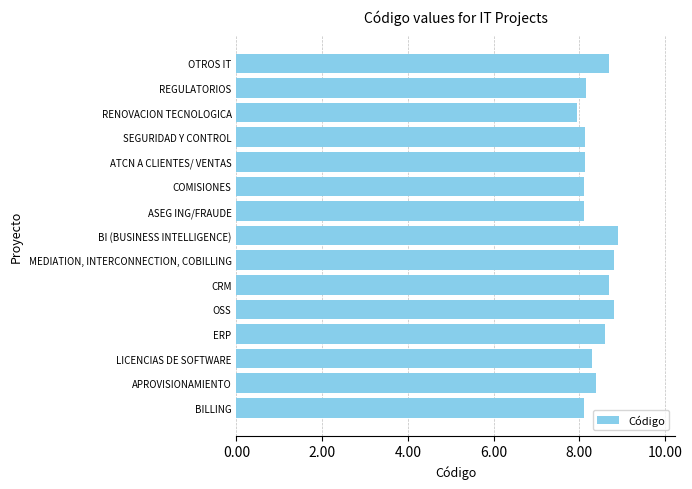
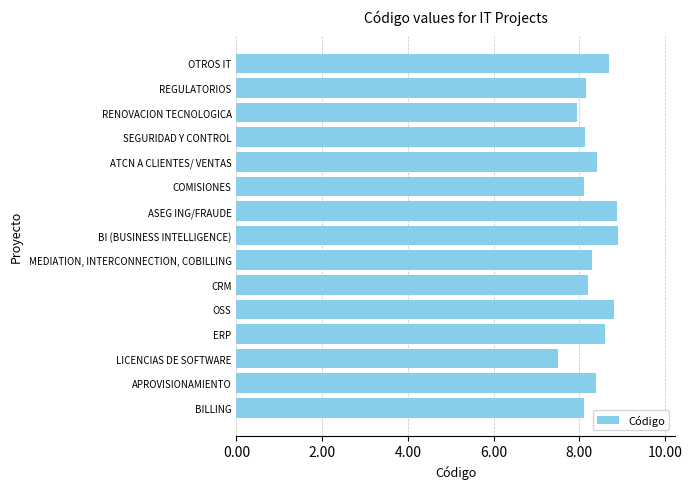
  {
    "OTROS IT": 8.7,
    "REGULATORIOS": 8.2,
    "RENOVACION TECNOLOGICA": 7.9,
    "SEGURIDAD Y CONTROL": 8.1,
-   "ATCN A CLIENTES/ VENTAS": 8.1,
+   "ATCN A CLIENTES/ VENTAS": 8.4,
    "COMISIONES": 8.1,
-   "ASEG ING/FRAUDE": 8.1,
+   "ASEG ING/FRAUDE": 8.9,
    "BI (BUSINESS INTELLIGENCE)": 8.9,
-   "MEDIATION, INTERCONNECTION, COBILLING": 8.8,
-   "CRM": 8.7,
+   "MEDIATION, INTERCONNECTION, COBILLING": 8.3,
+   "CRM": 8.2,
    "OSS": 8.8,
    "ERP": 8.6,
-   "LICENCIAS DE SOFTWARE": 8.3,
+   "LICENCIAS DE SOFTWARE": 7.5,
    "APROVISIONAMIENTO": 8.4,
    "BILLING": 8.1
  }
